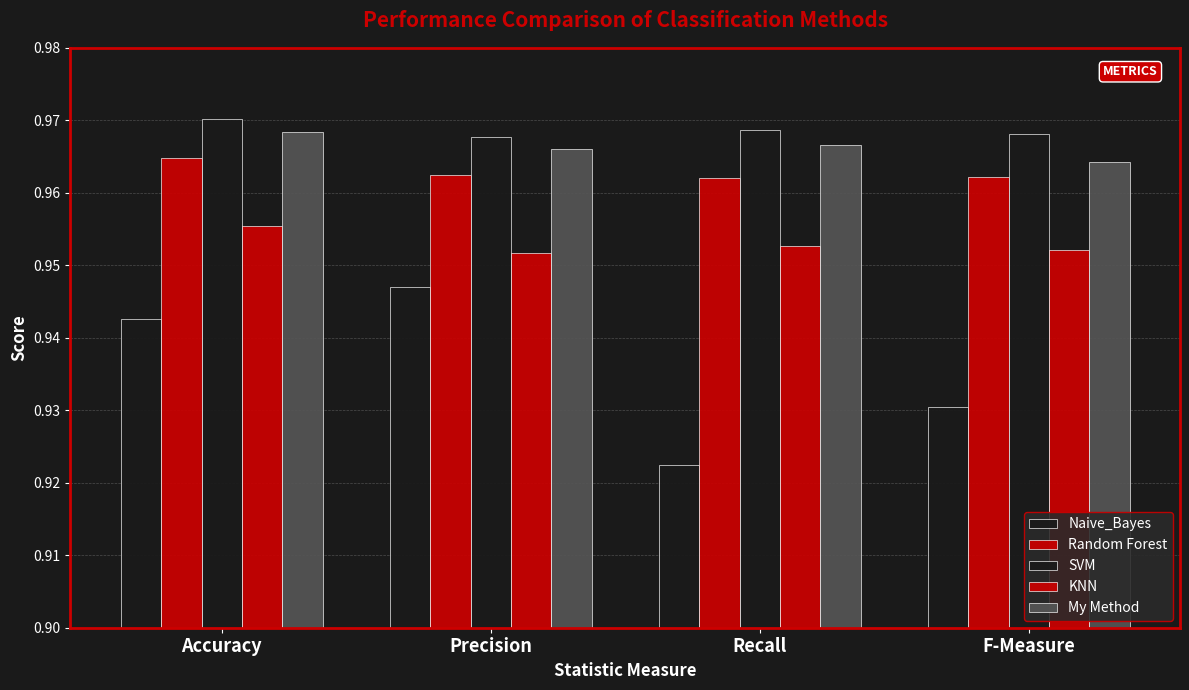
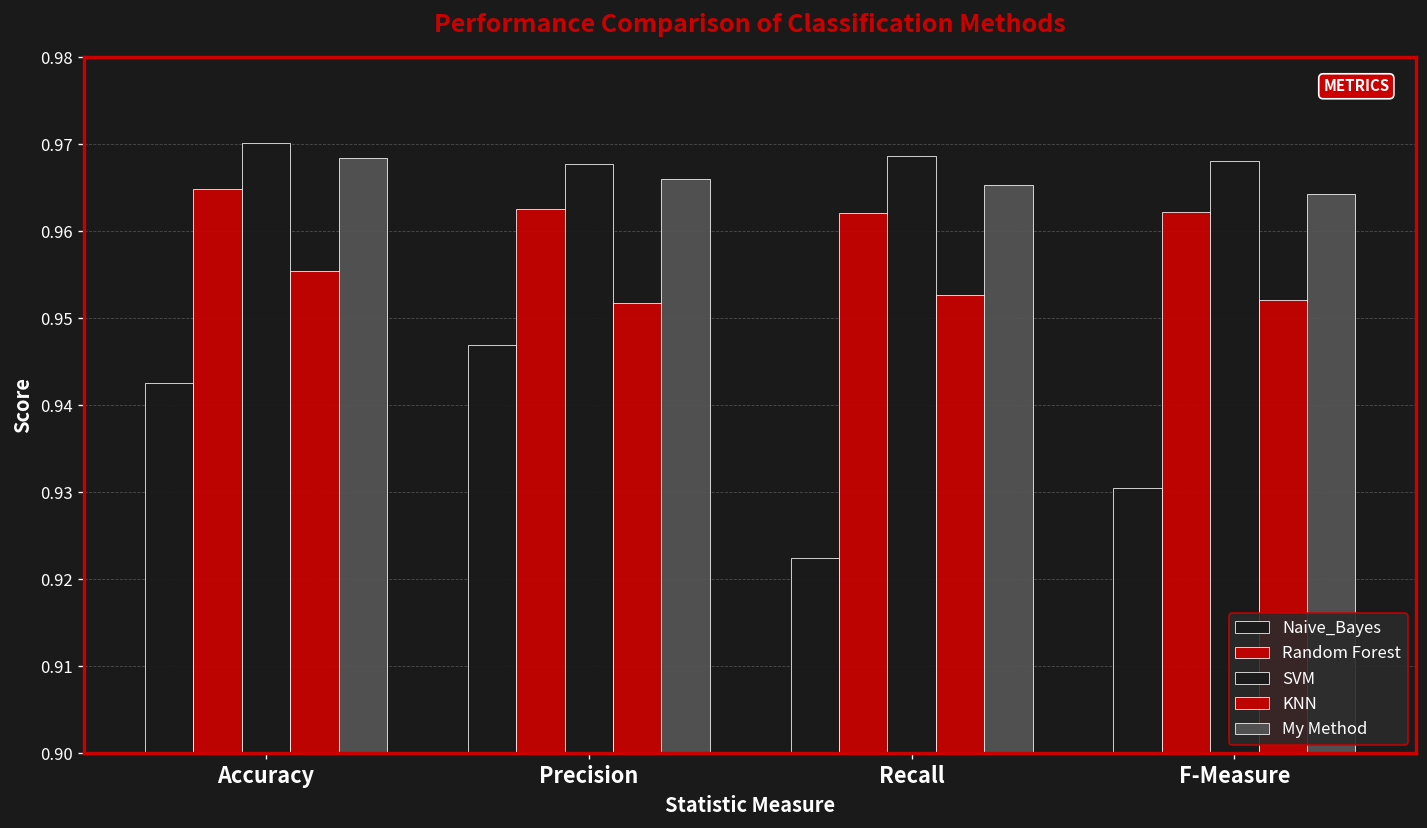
  {
    "My Method": {
      "Accuracy": 0.968,
      "Precision": 0.966,
-     "Recall": 0.967,
+     "Recall": 0.965,
      "F-Measure": 0.964
    }
  }
